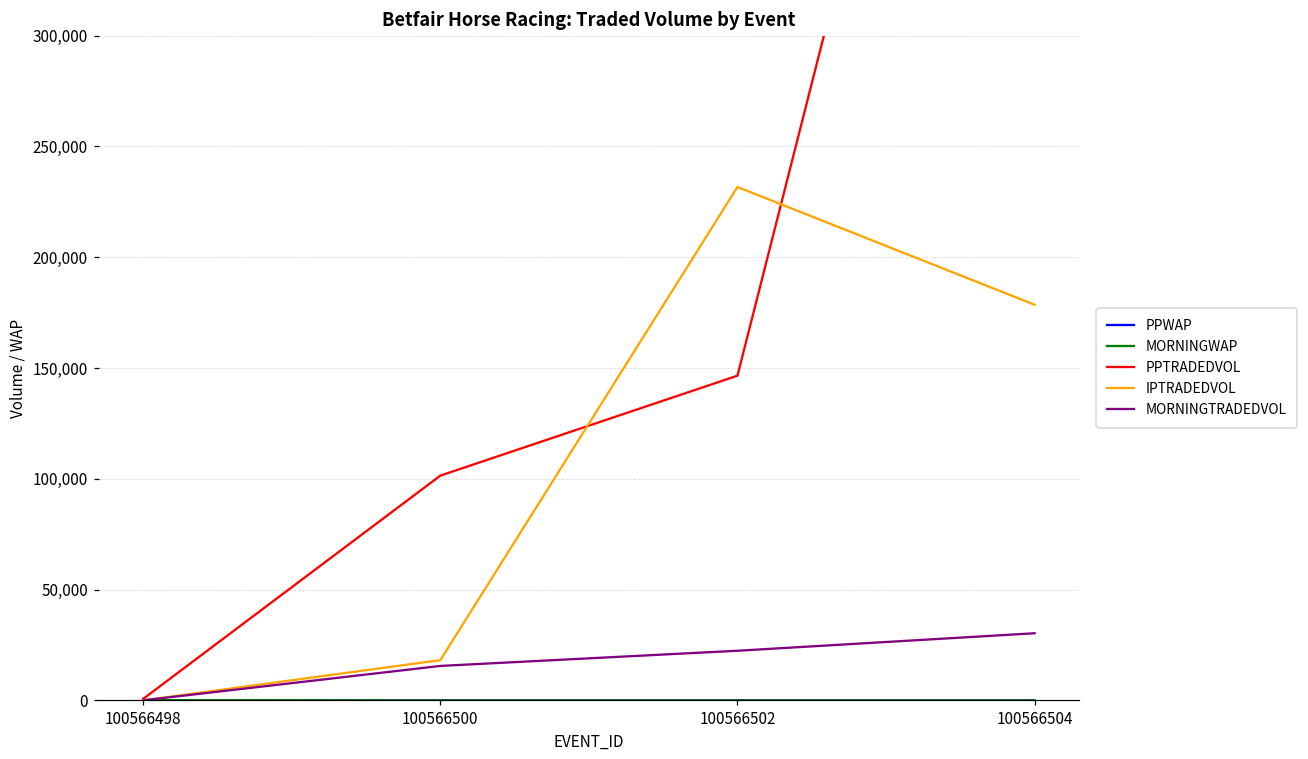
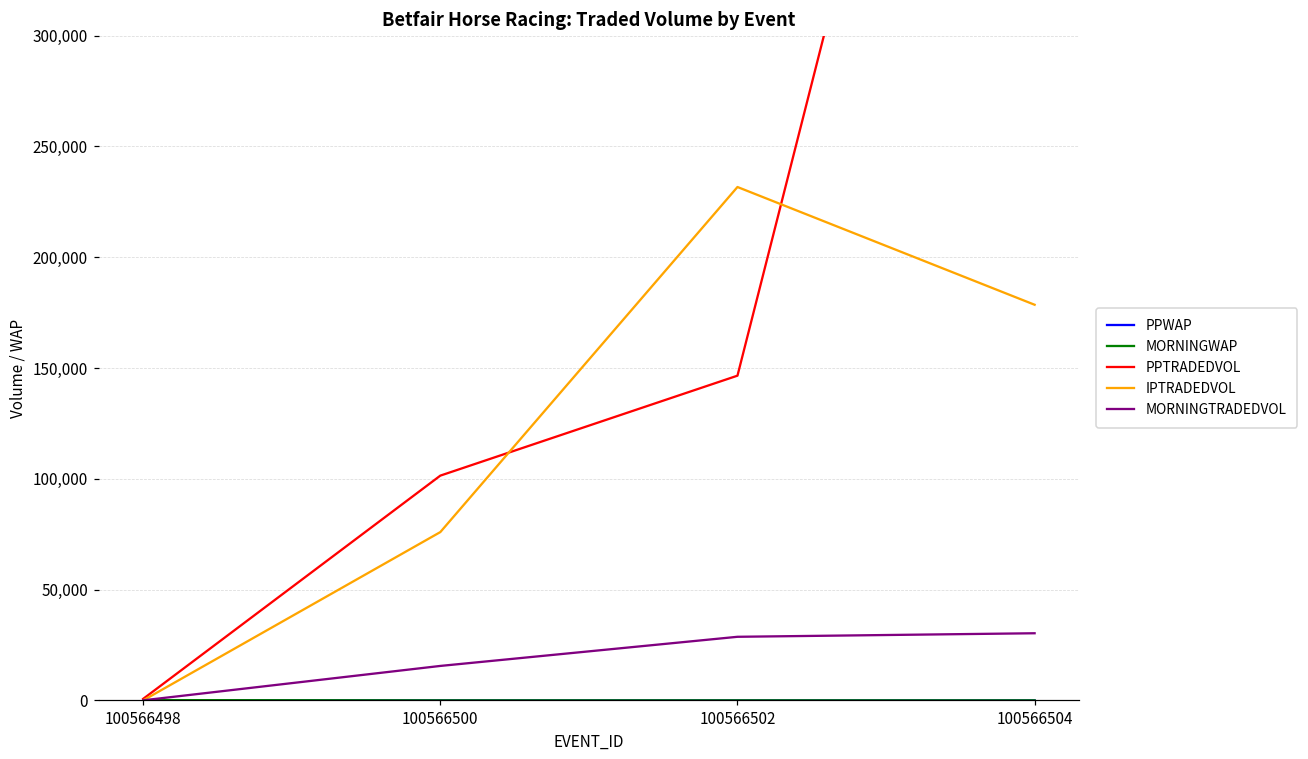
  {
    "MORNINGWAP": {
      "100566500": "0",
      "100566502": "0",
      "100566504": "0"
    },
    "PPTRADEDVOL": {
      "100566500": "101,000",
      "100566502": "147,000"
    },
    "IPTRADEDVOL": {
-     "100566500": "18,000",
+     "100566500": "76,000",
      "100566502": "232,000",
      "100566504": "179,000"
    },
    "MORNINGTRADEDVOL": {
      "100566500": "16,000",
-     "100566502": "22,000",
+     "100566502": "29,000",
      "100566504": "30,000"
    }
  }
